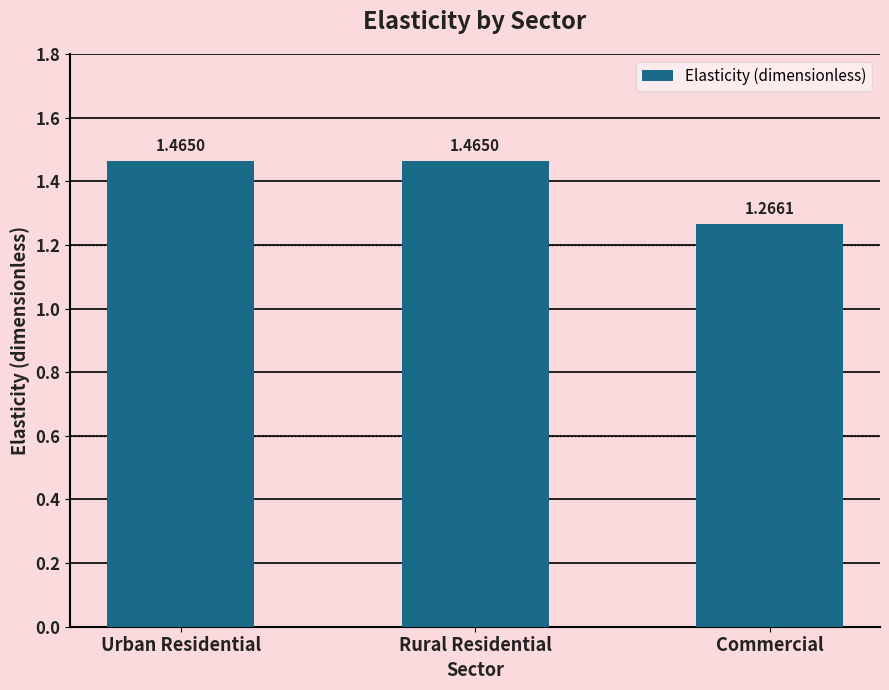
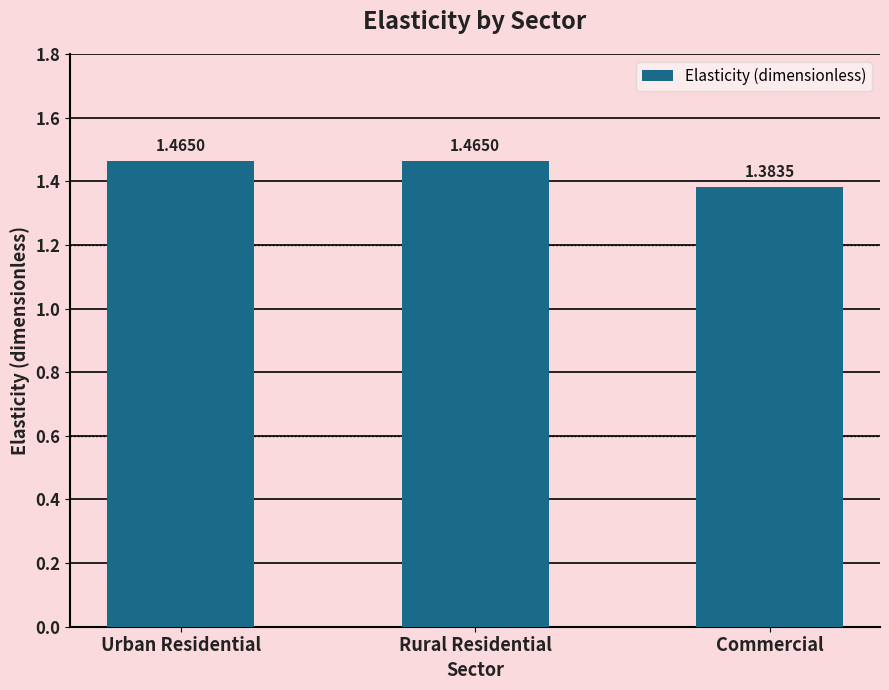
  {
    "Urban Residential": 1.4650,
    "Rural Residential": 1.4650,
-   "Commercial": 1.2661
+   "Commercial": 1.3835
  }
